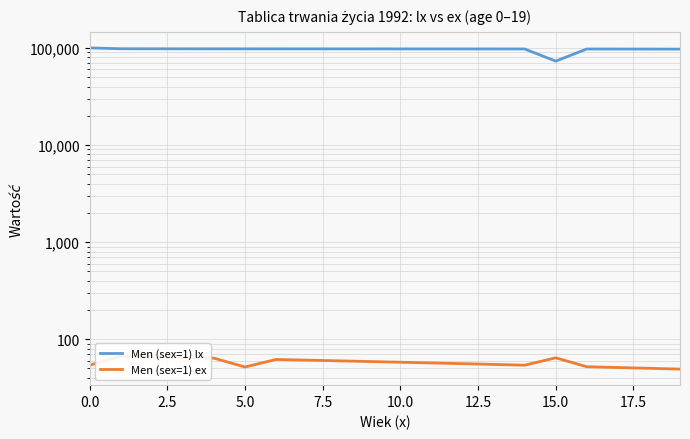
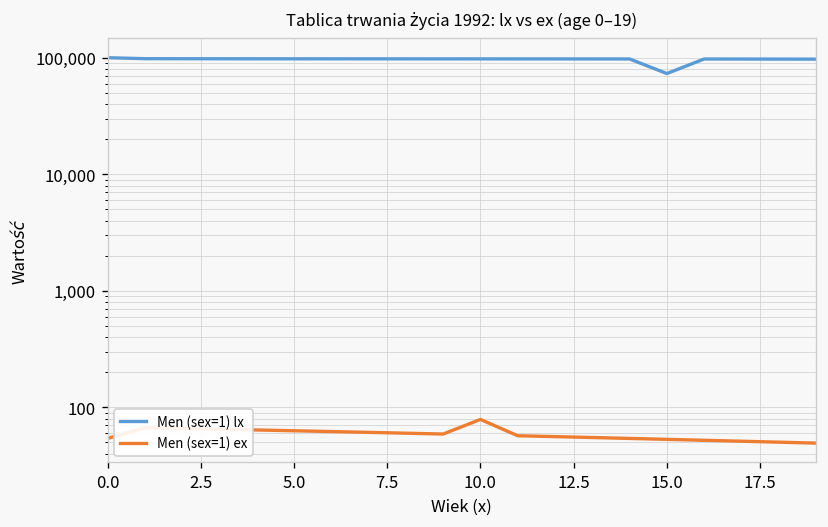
  {
    "Men (sex=1) lx": {
      "0.0": "100,000",
      "5.0": "100,000",
      "10.0": "100,000",
      "15.0": "70,000"
    },
    "Men (sex=1) ex": {
      "0.0": "50",
-     "5.0": "50",
-     "10.0": "60",
-     "15.0": "60"
+     "5.0": "60",
+     "10.0": "80",
+     "15.0": "50"
    }
  }
